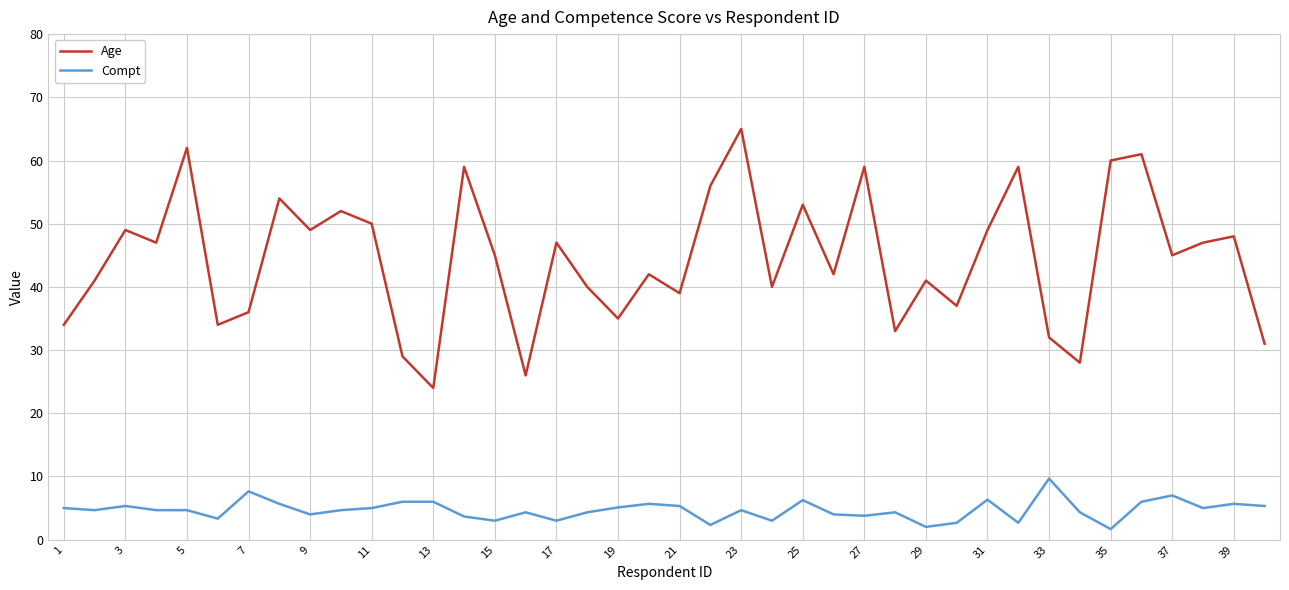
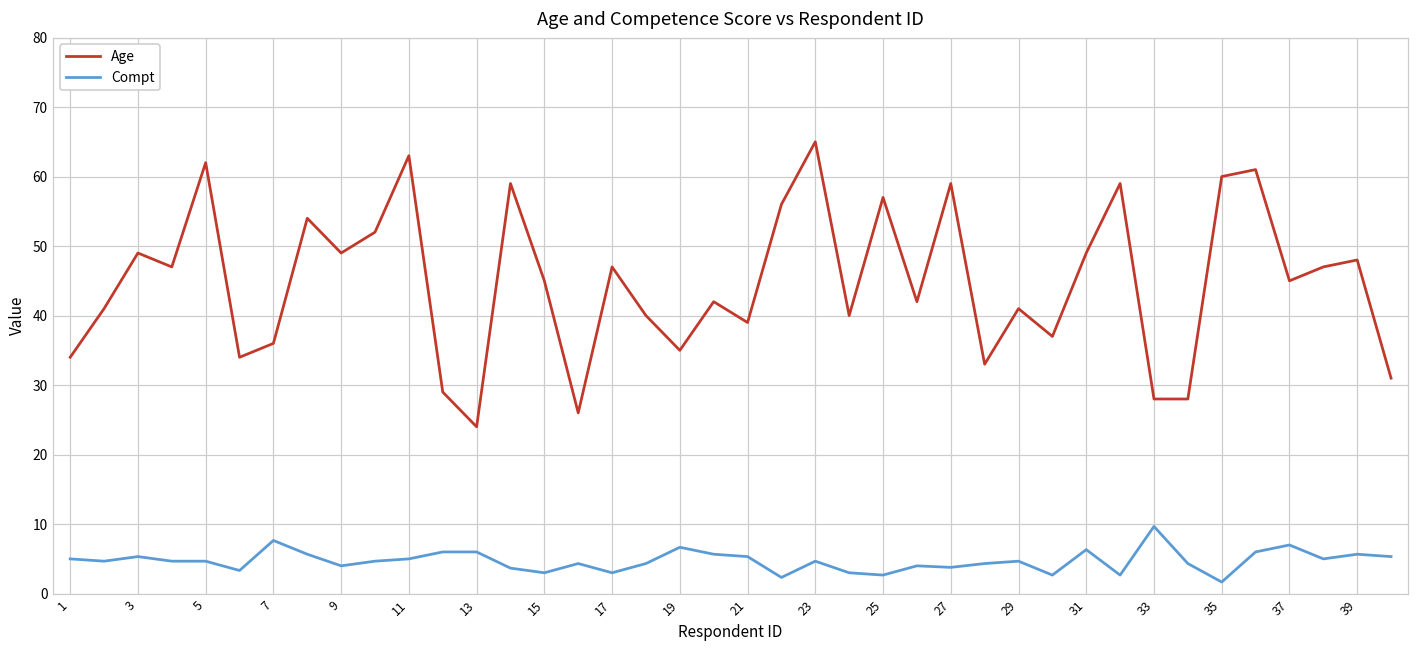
  {
    "Age": {
      "1": 34,
      "3": 49,
      "5": 62,
      "7": 36,
      "9": 49,
-     "11": 50,
+     "11": 63,
      "13": 24,
      "15": 45,
      "17": 47,
      "19": 35,
      "21": 39,
      "23": 65,
-     "25": 53,
+     "25": 57,
      "27": 59,
      "29": 41,
      "31": 49,
-     "33": 32,
+     "33": 28,
      "35": 60,
      "37": 45,
      "39": 48
    },
    "Compt": {
      "1": 5,
      "3": 5,
      "5": 5,
      "7": 8,
      "9": 4,
      "11": 5,
      "13": 6,
      "15": 3,
      "17": 3,
-     "19": 5,
+     "19": 7,
      "21": 5,
      "23": 5,
-     "25": 6,
+     "25": 3,
      "27": 4,
-     "29": 2,
+     "29": 5,
      "31": 6,
      "33": 10,
      "35": 2,
      "37": 7,
      "39": 6
    }
  }
